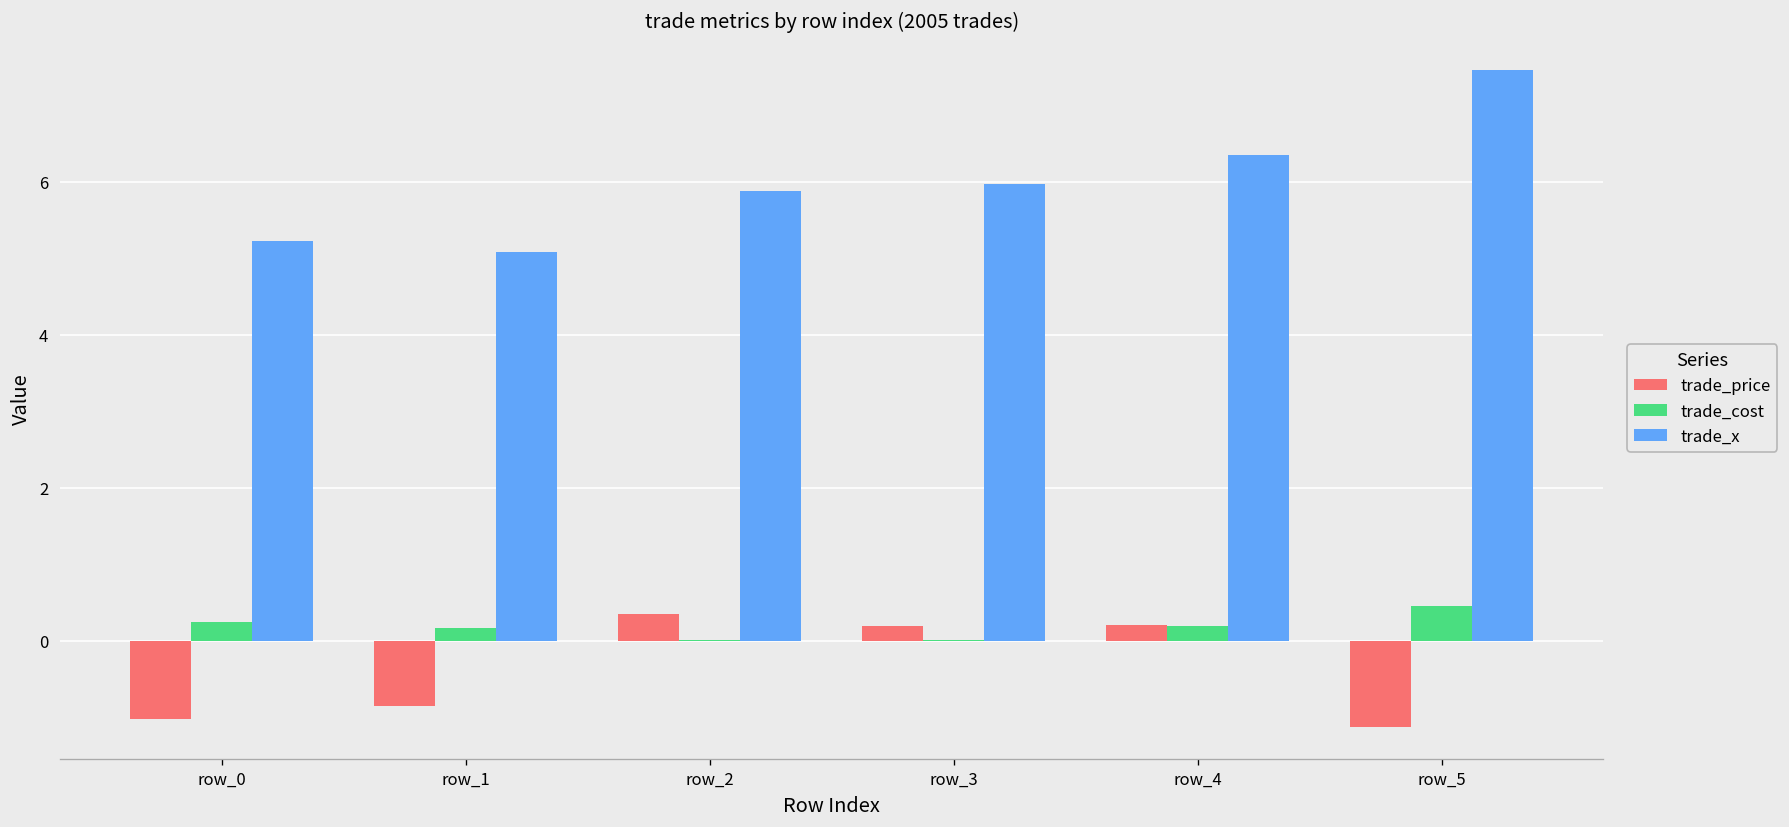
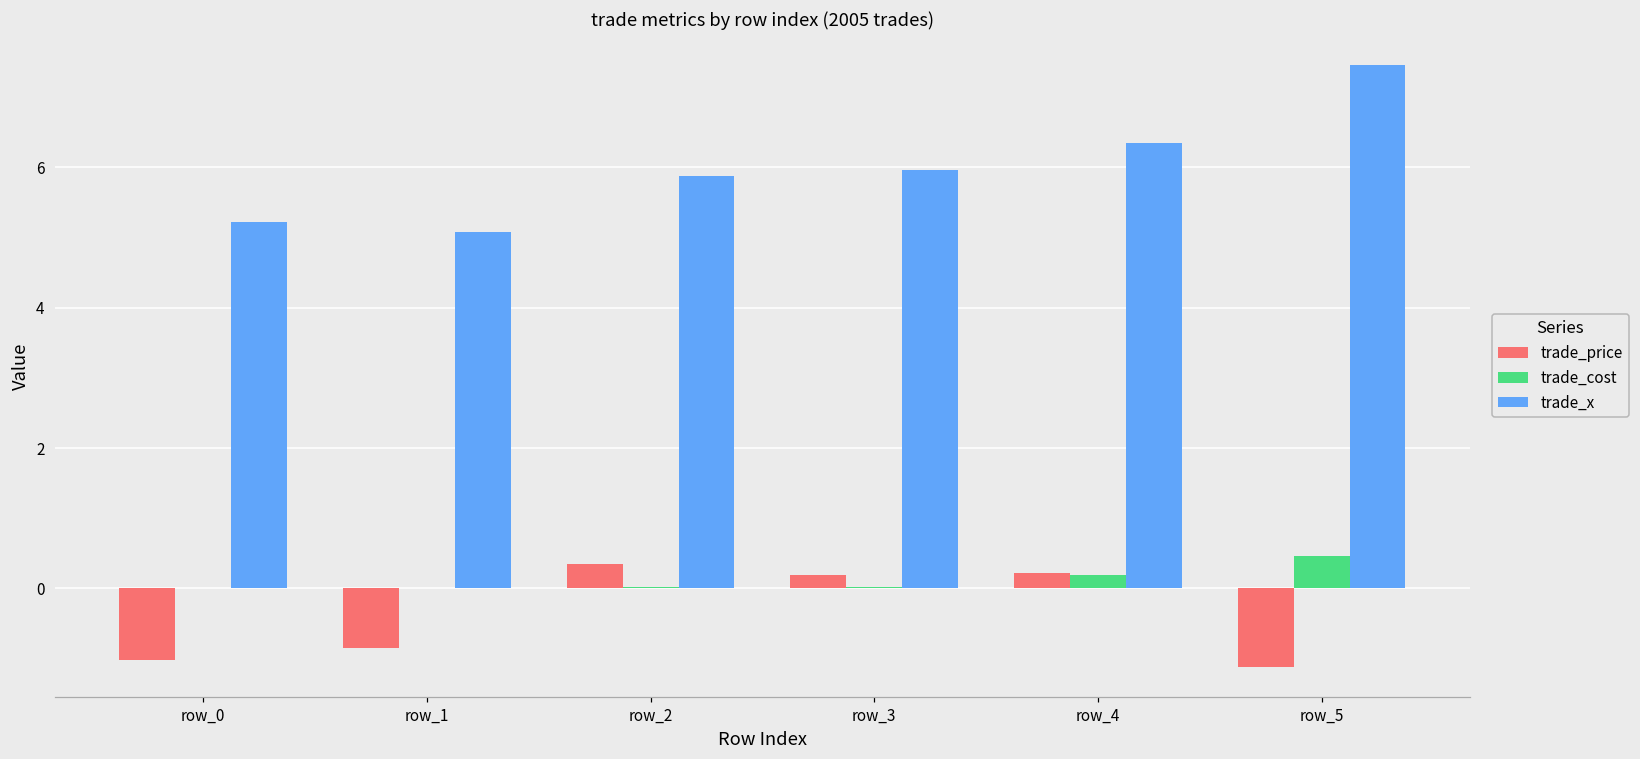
  {
    "trade_price": {
      "row_0": -1.0,
      "row_1": -0.8,
      "row_2": 0.4,
      "row_3": 0.2,
      "row_4": 0.2,
      "row_5": -1.1
    },
    "trade_cost": {
-     "row_0": 0.3,
-     "row_1": 0.2,
+     "row_0": 0.0,
+     "row_1": 0.0,
      "row_4": 0.2,
      "row_5": 0.5
    },
    "trade_x": {
      "row_0": 5.2,
      "row_1": 5.1,
      "row_2": 5.9,
      "row_3": 6.0,
      "row_4": 6.3,
      "row_5": 7.5
    }
  }
